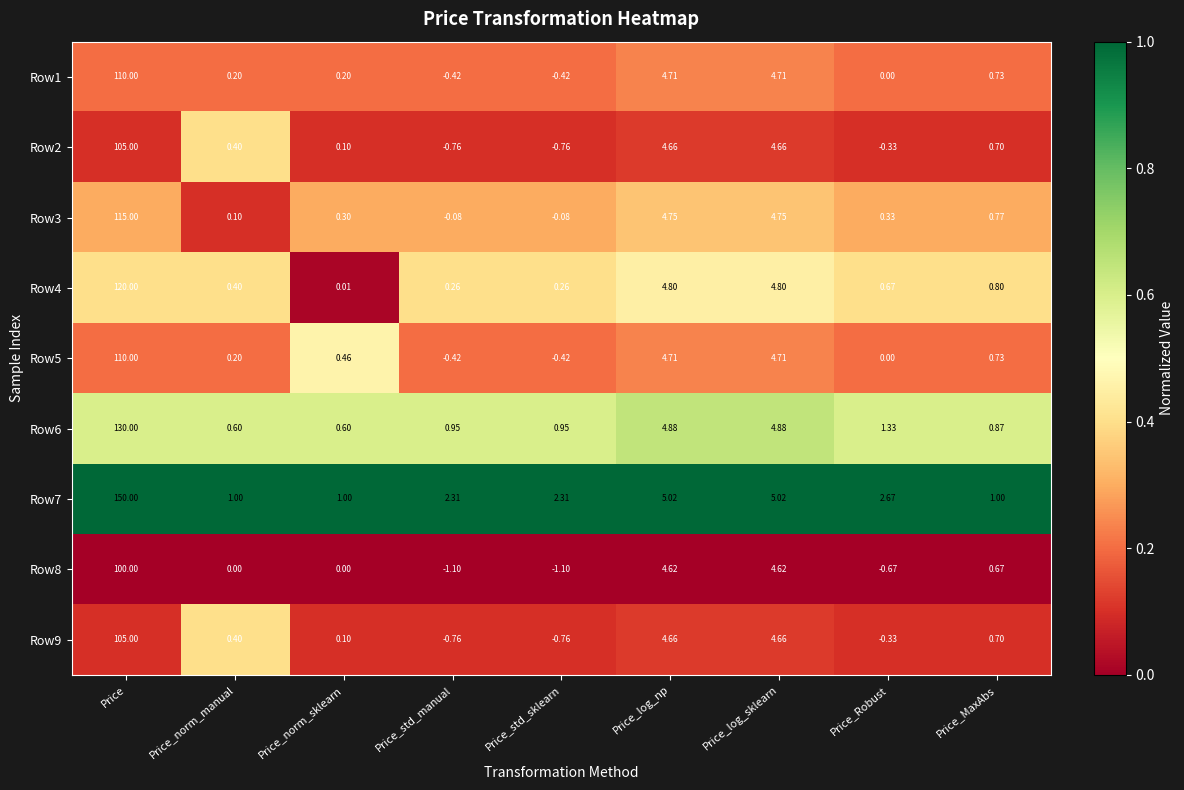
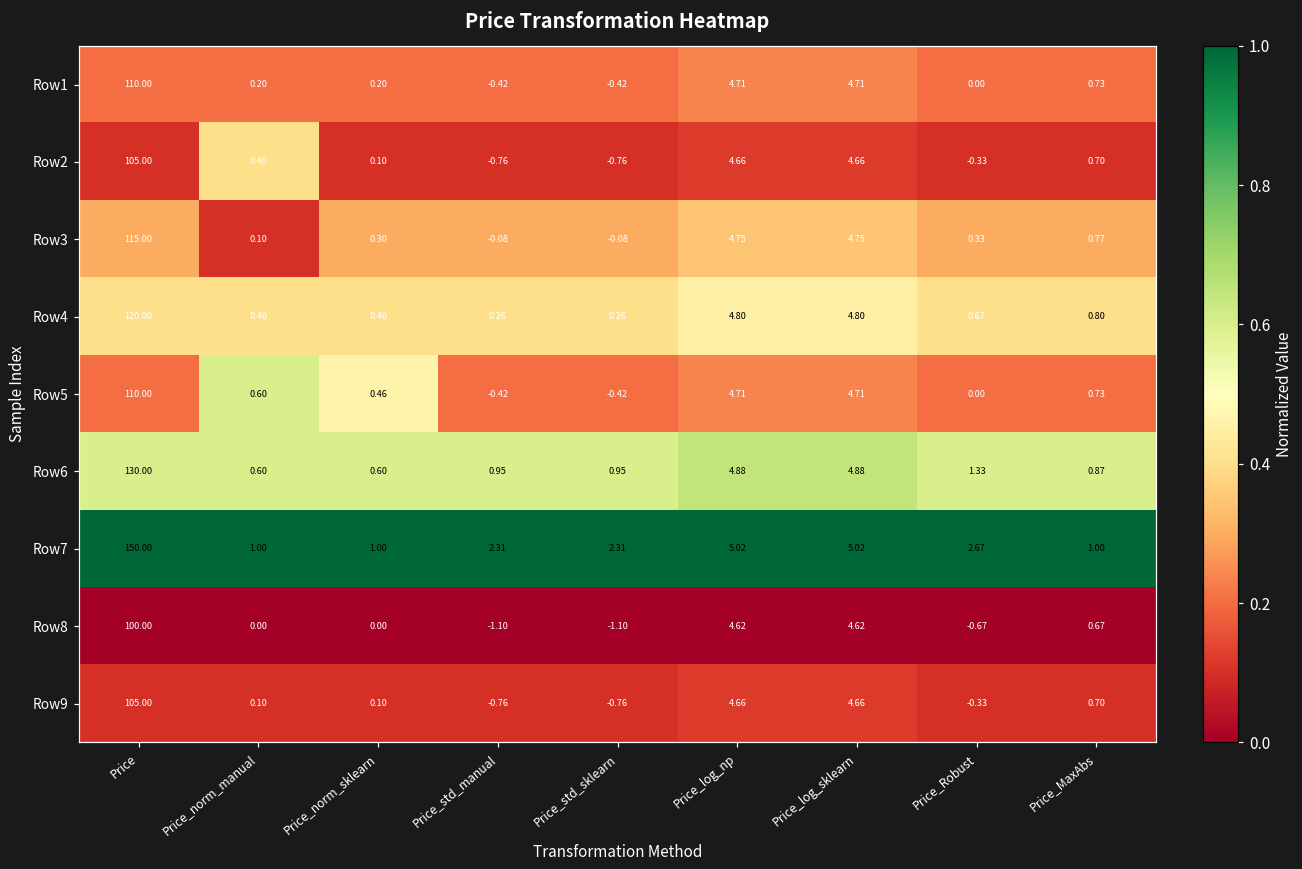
  {
    "Row1": {
      "Price": 110.00,
      "Price_norm_manual": 0.20,
      "Price_norm_sklearn": 0.20,
      "Price_std_manual": -0.42,
      "Price_std_sklearn": -0.42,
      "Price_log_np": 4.71,
      "Price_log_sklearn": 4.71,
      "Price_Robust": 0.00,
      "Price_MaxAbs": 0.73
    },
    "Row2": {
      "Price": 105.00,
      "Price_norm_manual": 0.40,
      "Price_norm_sklearn": 0.10,
      "Price_std_manual": -0.76,
      "Price_std_sklearn": -0.76,
      "Price_log_np": 4.66,
      "Price_log_sklearn": 4.66,
      "Price_Robust": -0.33,
      "Price_MaxAbs": 0.70
    },
    "Row3": {
      "Price": 115.00,
      "Price_norm_manual": 0.10,
      "Price_norm_sklearn": 0.30,
      "Price_std_manual": -0.08,
      "Price_std_sklearn": -0.08,
      "Price_log_np": 4.75,
      "Price_log_sklearn": 4.75,
      "Price_Robust": 0.33,
      "Price_MaxAbs": 0.77
    },
    "Row4": {
      "Price": 120.00,
      "Price_norm_manual": 0.40,
-     "Price_norm_sklearn": 0.01,
+     "Price_norm_sklearn": 0.40,
      "Price_std_manual": 0.26,
      "Price_std_sklearn": 0.26,
      "Price_log_np": 4.80,
      "Price_log_sklearn": 4.80,
      "Price_Robust": 0.67,
      "Price_MaxAbs": 0.80
    },
    "Row5": {
      "Price": 110.00,
-     "Price_norm_manual": 0.20,
+     "Price_norm_manual": 0.60,
      "Price_norm_sklearn": 0.46,
      "Price_std_manual": -0.42,
      "Price_std_sklearn": -0.42,
      "Price_log_np": 4.71,
      "Price_log_sklearn": 4.71,
      "Price_Robust": 0.00,
      "Price_MaxAbs": 0.73
    },
    "Row6": {
      "Price": 130.00,
      "Price_norm_manual": 0.60,
      "Price_norm_sklearn": 0.60,
      "Price_std_manual": 0.95,
      "Price_std_sklearn": 0.95,
      "Price_log_np": 4.88,
      "Price_log_sklearn": 4.88,
      "Price_Robust": 1.33,
      "Price_MaxAbs": 0.87
    },
    "Row7": {
      "Price": 150.00,
      "Price_norm_manual": 1.00,
      "Price_norm_sklearn": 1.00,
      "Price_std_manual": 2.31,
      "Price_std_sklearn": 2.31,
      "Price_log_np": 5.02,
      "Price_log_sklearn": 5.02,
      "Price_Robust": 2.67,
      "Price_MaxAbs": 1.00
    },
    "Row8": {
      "Price": 100.00,
      "Price_norm_manual": 0.00,
      "Price_norm_sklearn": 0.00,
      "Price_std_manual": -1.10,
      "Price_std_sklearn": -1.10,
      "Price_log_np": 4.62,
      "Price_log_sklearn": 4.62,
      "Price_Robust": -0.67,
      "Price_MaxAbs": 0.67
    },
    "Row9": {
      "Price": 105.00,
-     "Price_norm_manual": 0.40,
+     "Price_norm_manual": 0.10,
      "Price_norm_sklearn": 0.10,
      "Price_std_manual": -0.76,
      "Price_std_sklearn": -0.76,
      "Price_log_np": 4.66,
      "Price_log_sklearn": 4.66,
      "Price_Robust": -0.33,
      "Price_MaxAbs": 0.70
    }
  }
